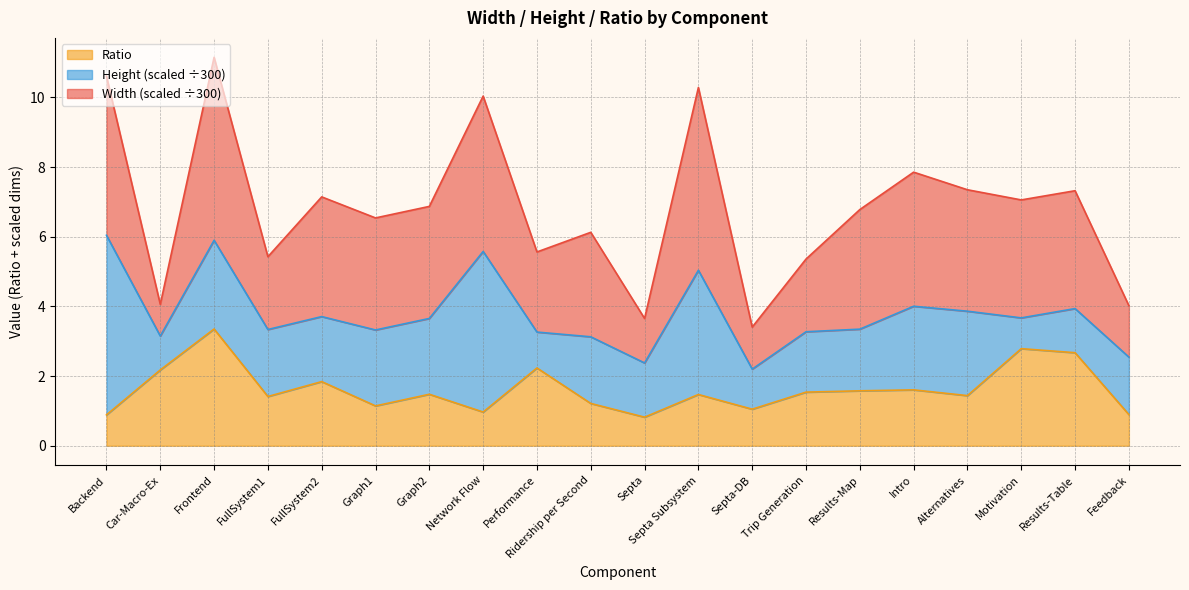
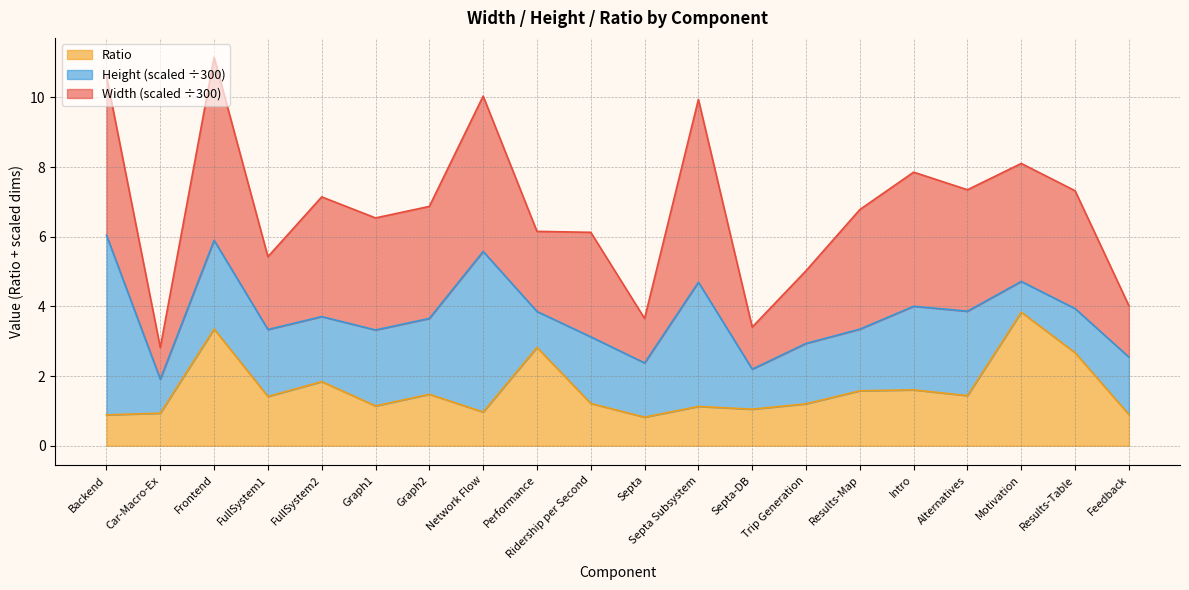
  {
    "Ratio": {
      "Backend": 0.9,
-     "Car-Macro-Ex": 2.2,
+     "Car-Macro-Ex": 0.9,
      "Frontend": 3.4,
      "FullSystem1": 1.4,
      "FullSystem2": 1.8,
      "Graph1": 1.1,
      "Graph2": 1.5,
      "Network Flow": 1.0,
-     "Performance": 2.2,
+     "Performance": 2.8,
      "Ridership per Second": 1.2,
      "Septa": 0.8,
-     "Septa Subsystem": 1.5,
+     "Septa Subsystem": 1.1,
      "Septa-DB": 1.0,
-     "Trip Generation": 1.5,
+     "Trip Generation": 1.2,
      "Results-Map": 1.6,
      "Intro": 1.6,
      "Alternatives": 1.4,
-     "Motivation": 2.8,
+     "Motivation": 3.8,
      "Results-Table": 2.7,
      "Feedback": 0.9
    },
    "Height (scaled ÷300)": {
      "Backend": 5.2,
      "Car-Macro-Ex": 1.0,
      "Frontend": 2.5,
      "FullSystem1": 1.9,
      "FullSystem2": 1.9,
      "Graph1": 2.2,
      "Graph2": 2.2,
      "Network Flow": 4.6,
      "Performance": 1.0,
      "Ridership per Second": 1.9,
      "Septa": 1.6,
      "Septa Subsystem": 3.6,
      "Septa-DB": 1.2,
      "Trip Generation": 1.7,
      "Results-Map": 1.8,
      "Intro": 2.4,
      "Alternatives": 2.4,
      "Motivation": 0.9,
      "Results-Table": 1.3,
      "Feedback": 1.6
    },
    "Width (scaled ÷300)": {
      "Car-Macro-Ex": 0.9,
      "FullSystem1": 2.1,
      "FullSystem2": 3.4,
      "Graph1": 3.2,
      "Graph2": 3.2,
      "Network Flow": 4.5,
      "Performance": 2.3,
      "Ridership per Second": 3.0,
      "Septa": 1.3,
      "Septa Subsystem": 5.2,
      "Septa-DB": 1.2,
      "Trip Generation": 2.1,
      "Results-Map": 3.4,
      "Intro": 3.8,
      "Alternatives": 3.5,
      "Motivation": 3.4,
      "Results-Table": 3.4,
      "Feedback": 1.5
    }
  }
